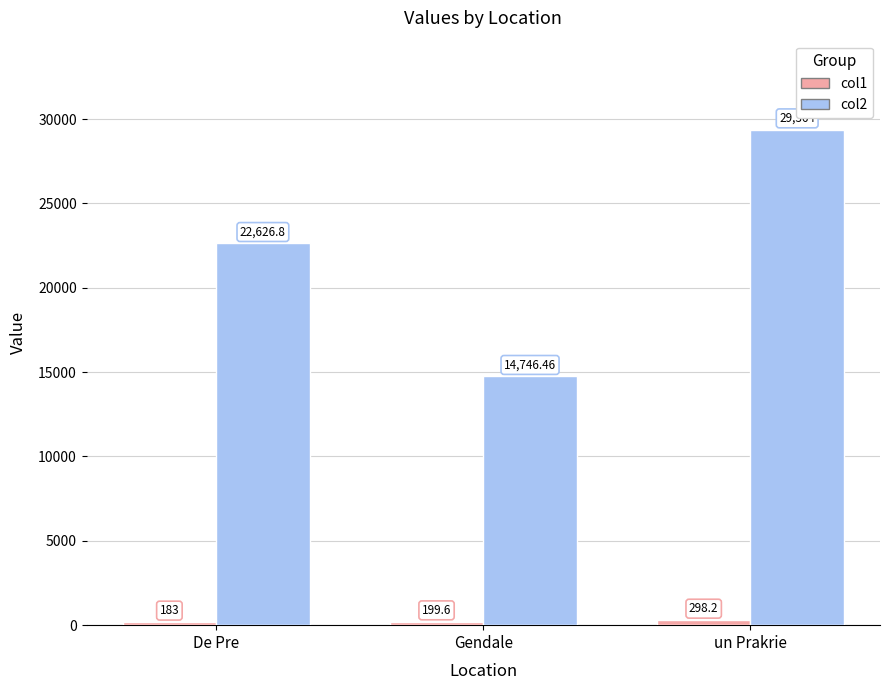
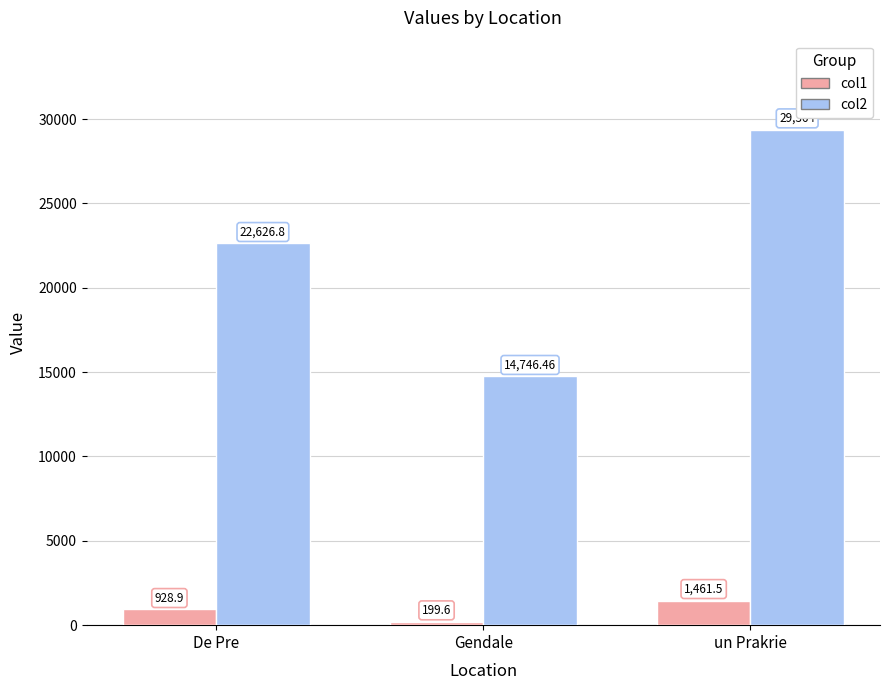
  {
    "col1": {
-     "De Pre": "183",
-     "un Prakrie": "298.2"
+     "De Pre": "928.9",
+     "un Prakrie": "1,461.5"
    }
  }
